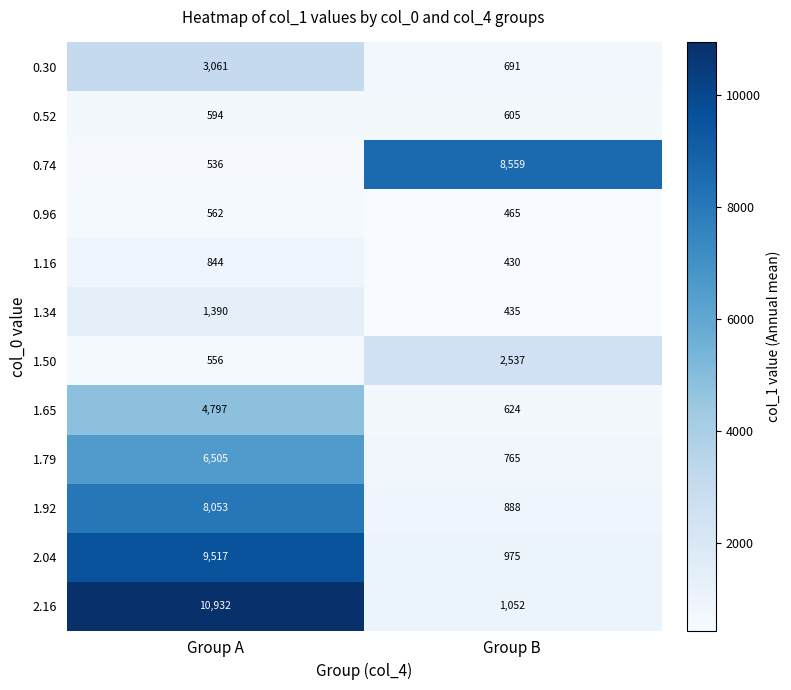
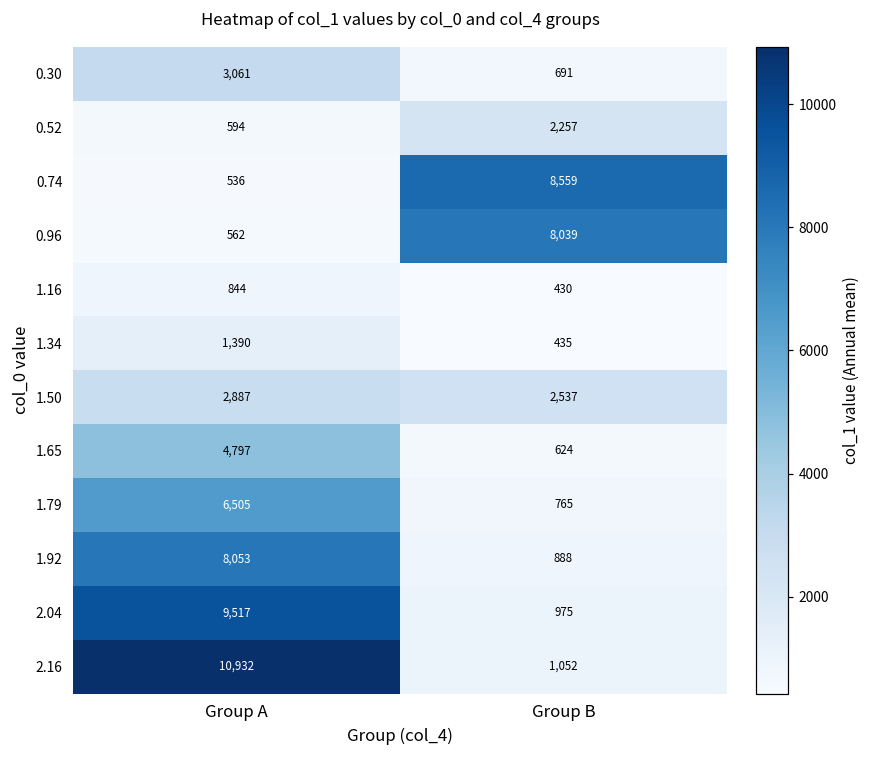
  {
    "0.30": {
      "Group A": "3,061",
      "Group B": "691"
    },
    "0.52": {
      "Group A": "594",
-     "Group B": "605"
+     "Group B": "2,257"
    },
    "0.74": {
      "Group A": "536",
      "Group B": "8,559"
    },
    "0.96": {
      "Group A": "562",
-     "Group B": "465"
+     "Group B": "8,039"
    },
    "1.16": {
      "Group A": "844",
      "Group B": "430"
    },
    "1.34": {
      "Group A": "1,390",
      "Group B": "435"
    },
    "1.50": {
-     "Group A": "556",
+     "Group A": "2,887",
      "Group B": "2,537"
    },
    "1.65": {
      "Group A": "4,797",
      "Group B": "624"
    },
    "1.79": {
      "Group A": "6,505",
      "Group B": "765"
    },
    "1.92": {
      "Group A": "8,053",
      "Group B": "888"
    },
    "2.04": {
      "Group A": "9,517",
      "Group B": "975"
    },
    "2.16": {
      "Group A": "10,932",
      "Group B": "1,052"
    }
  }
